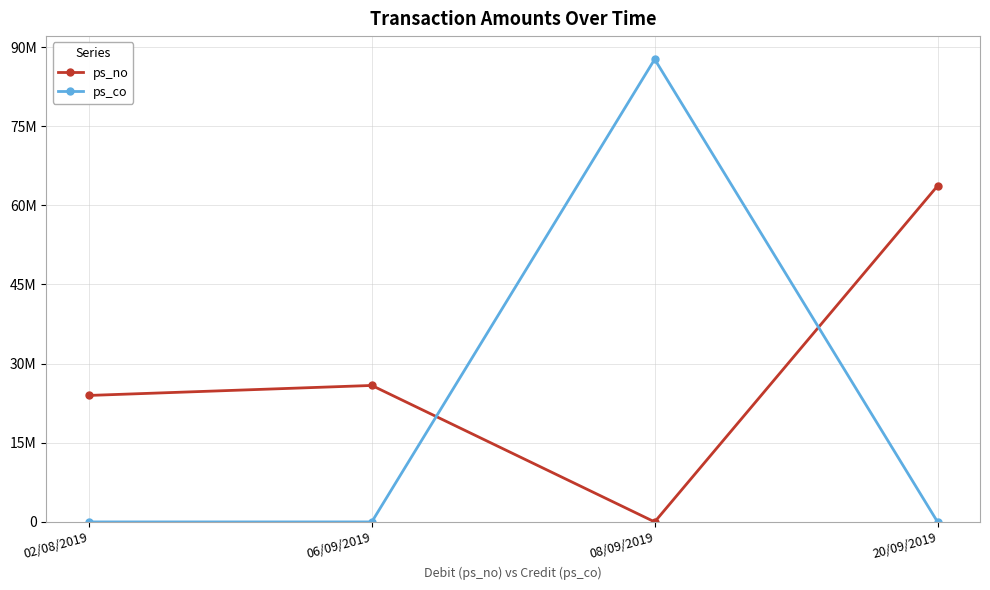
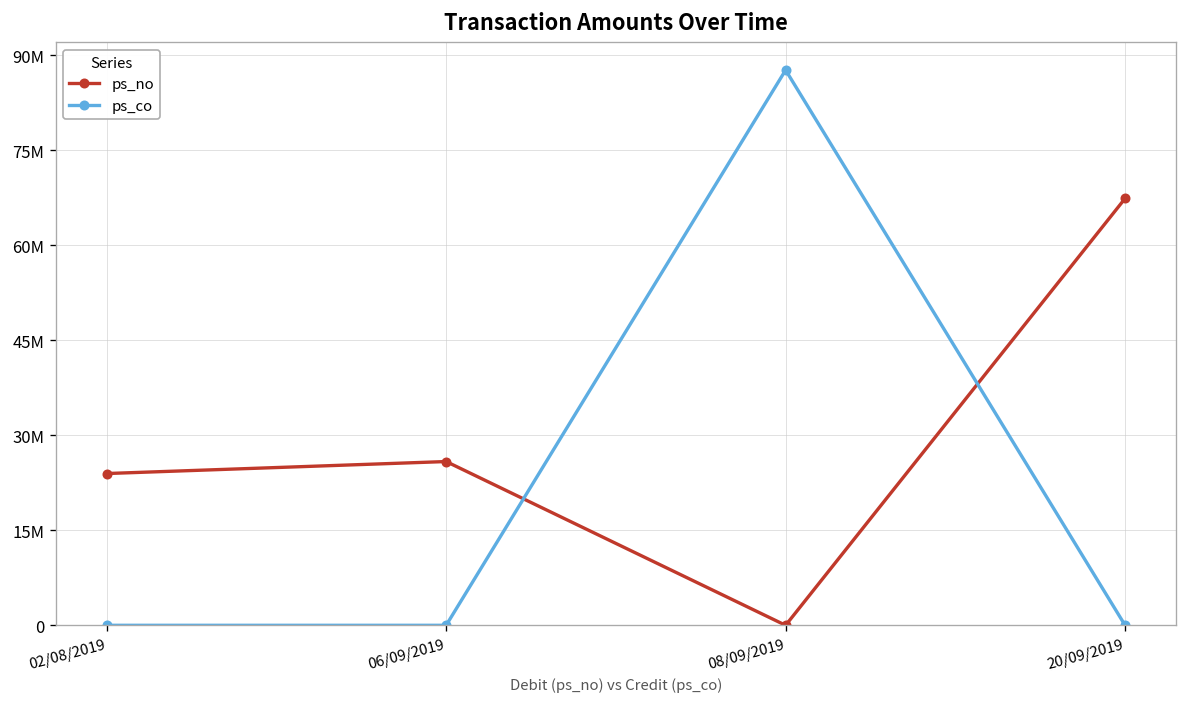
  {
    "ps_no": {
      "02/08/2019": 24000000,
      "06/09/2019": 26000000,
      "08/09/2019": 0,
-     "20/09/2019": 64000000
+     "20/09/2019": 67000000
    },
    "ps_co": {
      "02/08/2019": 0,
      "06/09/2019": 0,
      "08/09/2019": 88000000,
      "20/09/2019": 0
    }
  }
